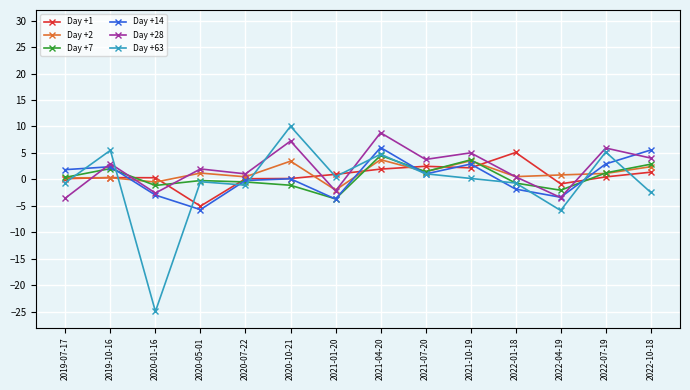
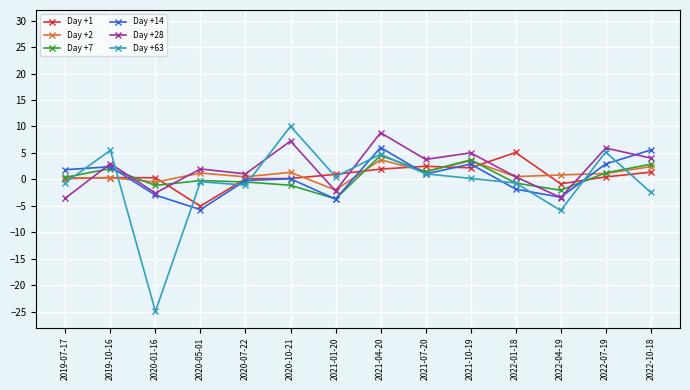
  {
    "Day +1": {
      "2020-01-16": 0,
      "2020-05-01": -5,
      "2021-04-20": 2,
      "2021-07-20": 2,
      "2021-10-19": 2,
      "2022-01-18": 5,
      "2022-04-19": -1,
      "2022-07-19": 0,
      "2022-10-18": 1
    },
    "Day +2": {
      "2020-01-16": -1,
      "2020-05-01": 1,
-     "2020-10-21": 3,
+     "2020-10-21": 1,
      "2021-04-20": 4,
      "2022-04-19": 1
    },
    "Day +7": {
      "2020-01-16": -1,
      "2020-10-21": -1,
      "2022-04-19": -2
    },
    "Day +14": {
      "2019-07-17": 2,
      "2020-05-01": -6,
      "2021-04-20": 6,
      "2021-10-19": 3,
      "2022-01-18": -2,
      "2022-07-19": 3,
      "2022-10-18": 6
    },
    "Day +28": {
      "2019-07-17": -4,
      "2019-10-16": 3,
      "2020-05-01": 2,
      "2020-07-22": 1,
      "2020-10-21": 7,
      "2021-04-20": 9,
      "2021-07-20": 4,
      "2021-10-19": 5,
      "2022-07-19": 6,
      "2022-10-18": 4
    },
    "Day +63": {
      "2019-07-17": -1,
      "2019-10-16": 5,
      "2020-01-16": -25,
      "2020-07-22": -1,
      "2020-10-21": 10,
      "2021-10-19": 0,
      "2022-04-19": -6,
      "2022-07-19": 5,
      "2022-10-18": -2
    }
  }
